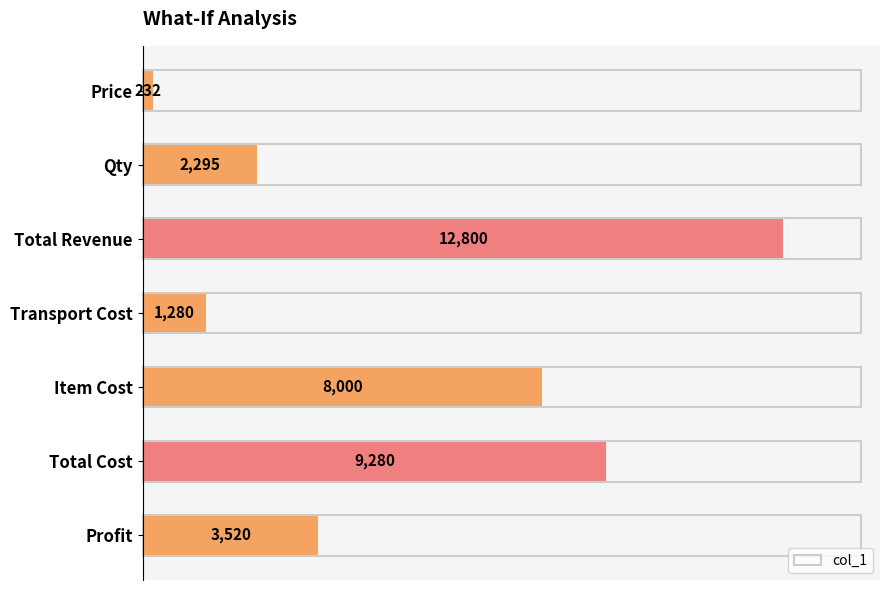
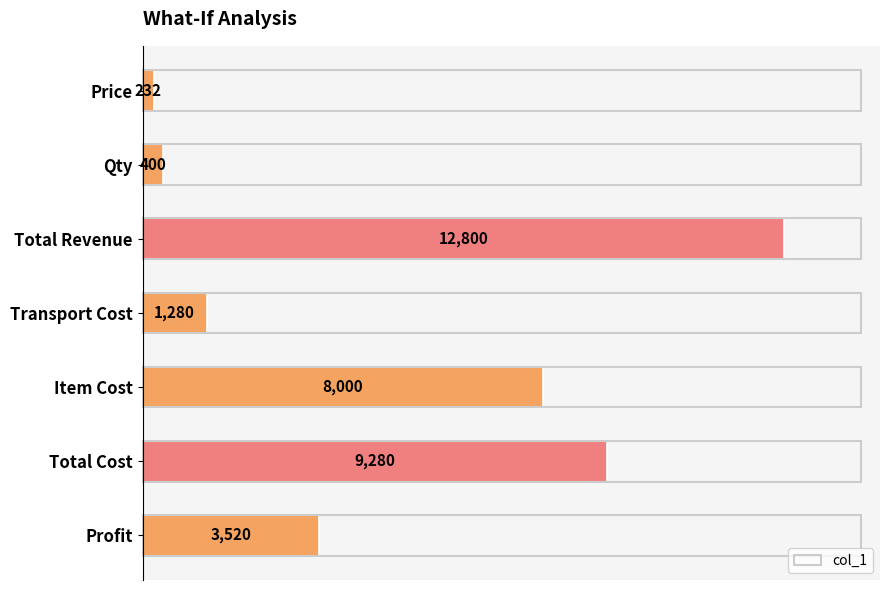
  {
    "Price": "232",
-   "Qty": "2,295",
+   "Qty": "400",
    "Total Revenue": "12,800",
    "Transport Cost": "1,280",
    "Item Cost": "8,000",
    "Total Cost": "9,280",
    "Profit": "3,520"
  }
